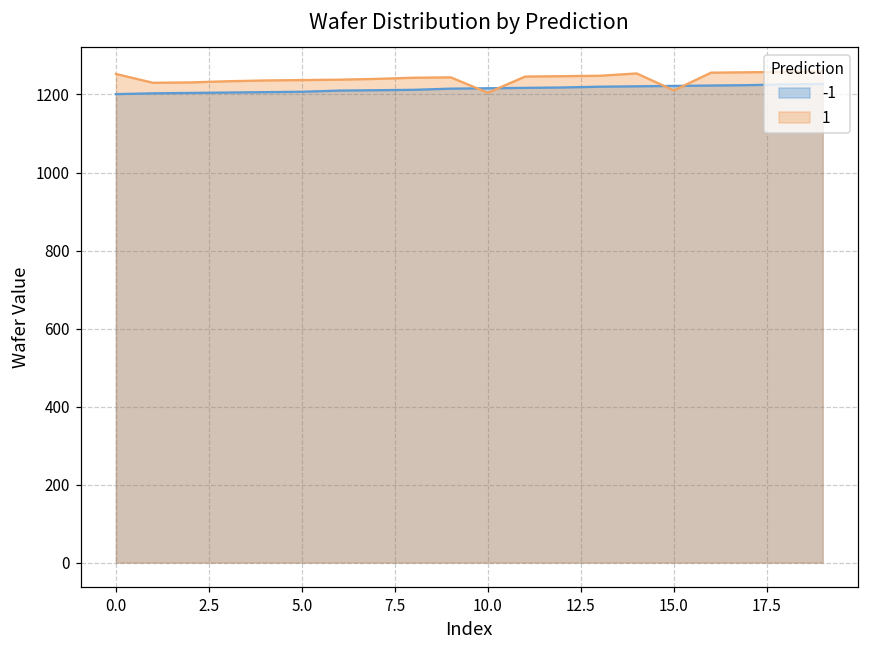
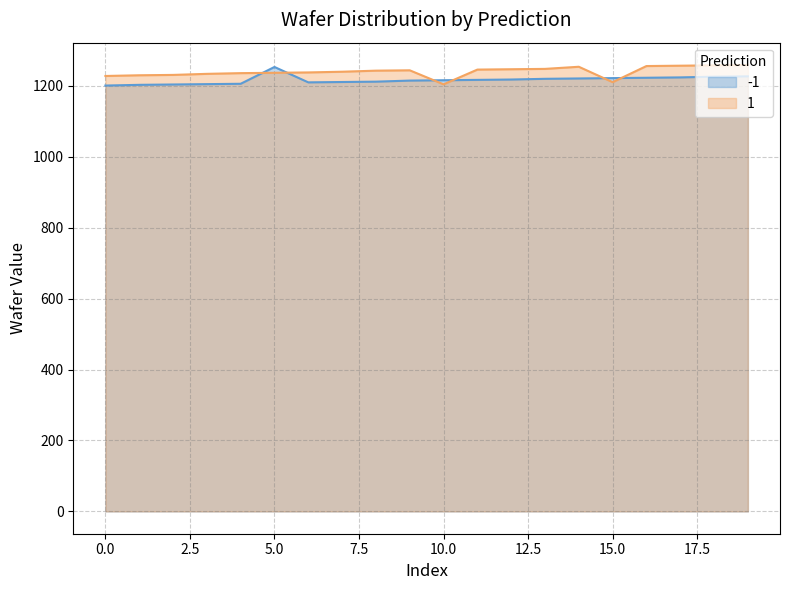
  {
    "-1": {
      "0.0": 1200,
-     "5.0": 1210,
+     "5.0": 1250,
      "10.0": 1220,
      "15.0": 1220
    },
    "1": {
-     "0.0": 1250,
+     "0.0": 1230,
      "5.0": 1240,
      "10.0": 1200,
      "15.0": 1210
    }
  }
